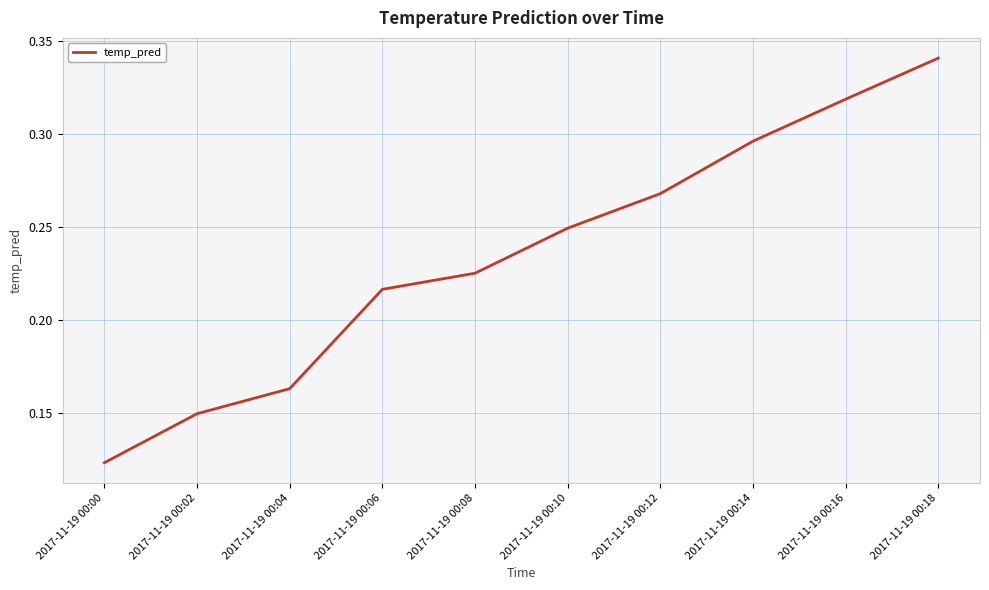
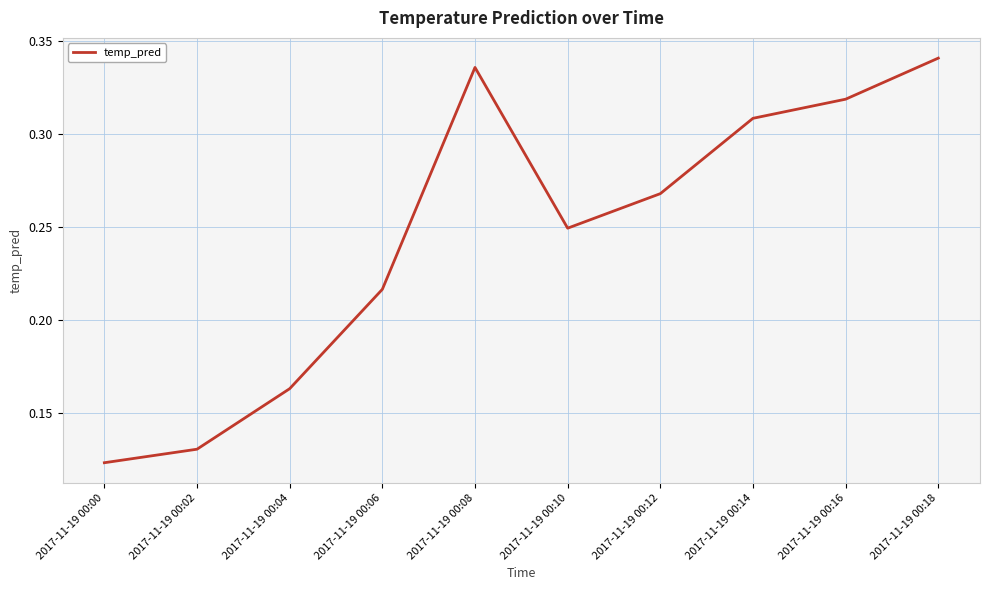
  {
    "2017-11-19 00:00": 0.123,
-   "2017-11-19 00:02": 0.150,
+   "2017-11-19 00:02": 0.131,
    "2017-11-19 00:04": 0.163,
    "2017-11-19 00:06": 0.217,
-   "2017-11-19 00:08": 0.225,
+   "2017-11-19 00:08": 0.336,
    "2017-11-19 00:10": 0.249,
    "2017-11-19 00:12": 0.268,
-   "2017-11-19 00:14": 0.296,
+   "2017-11-19 00:14": 0.308,
    "2017-11-19 00:16": 0.319,
    "2017-11-19 00:18": 0.341
  }
